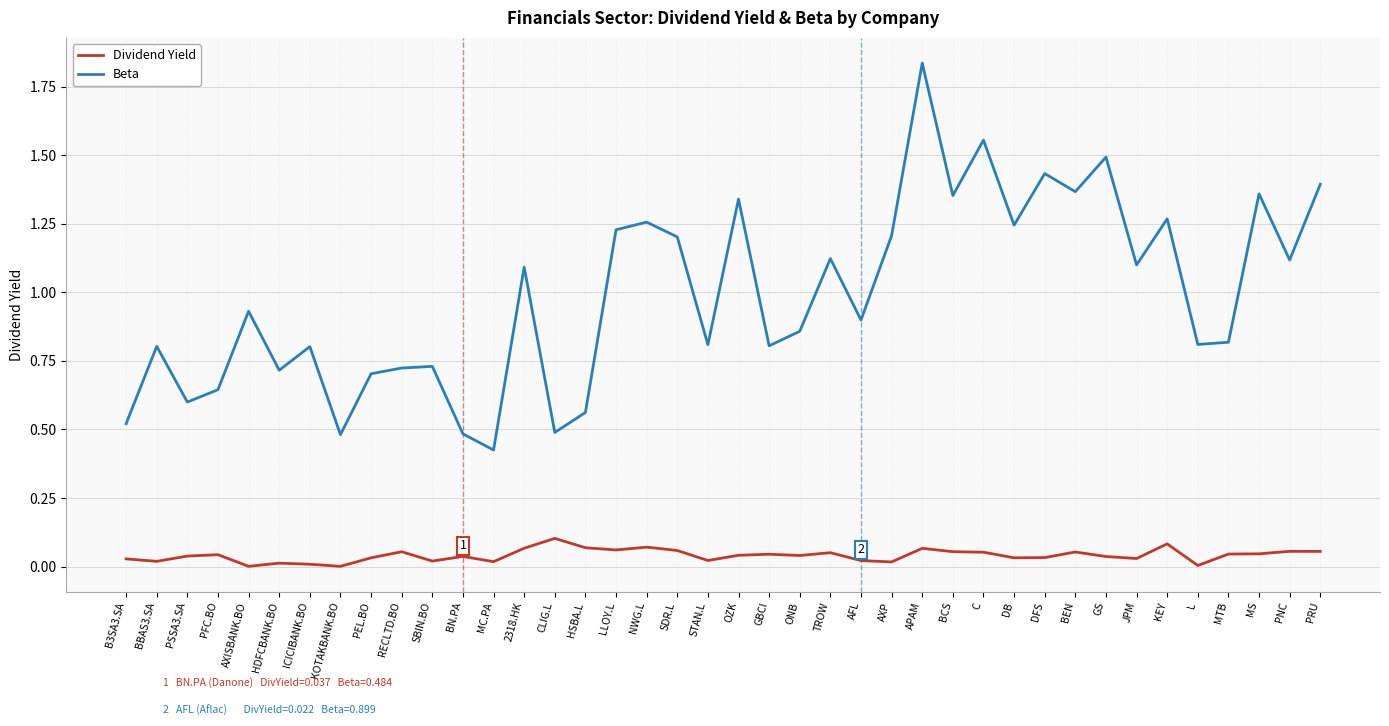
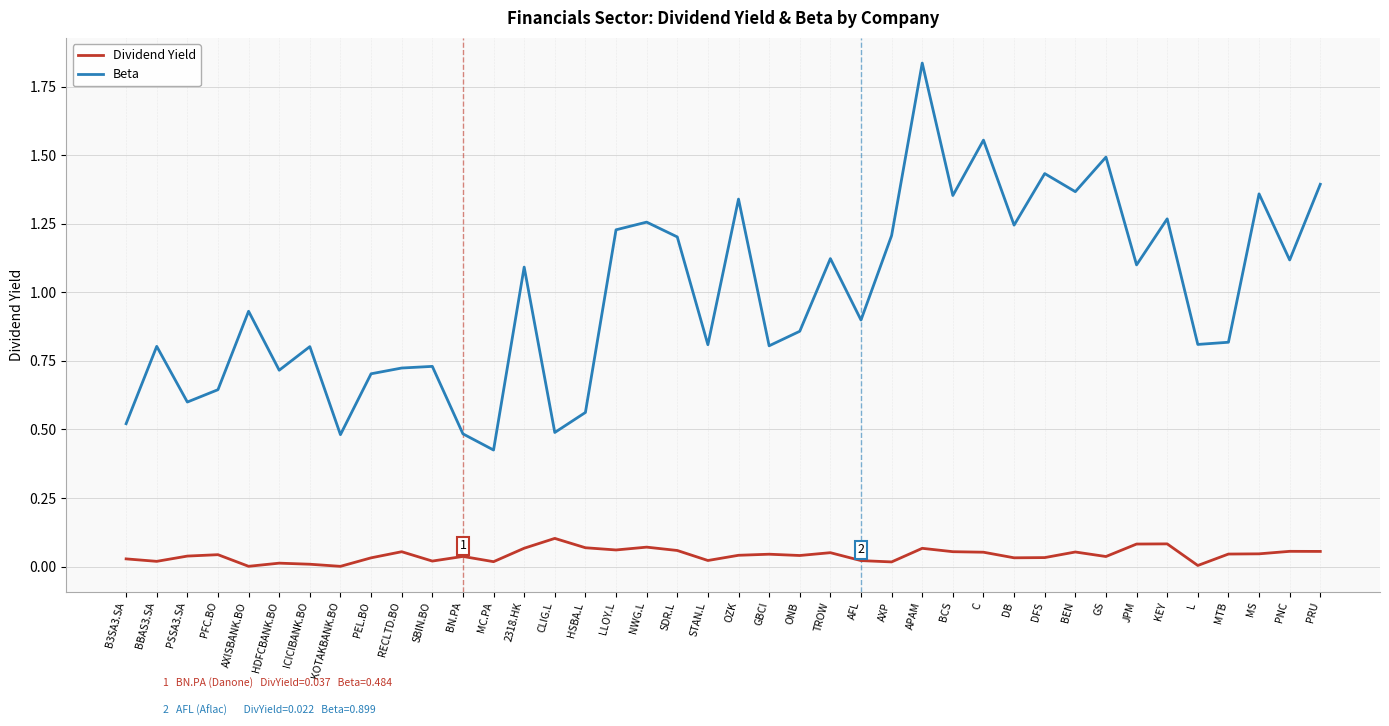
  {
    "Dividend Yield": {
      "B3SA3.SA": 0.03,
      "BBAS3.SA": 0.02,
      "PSSA3.SA": 0.04,
      "PFC.BO": 0.04,
      "AXISBANK.BO": 0.00,
      "HDFCBANK.BO": 0.01,
      "ICICIBANK.BO": 0.01,
      "KOTAKBANK.BO": 0.00,
      "PEL.BO": 0.03,
      "RECLTD.BO": 0.05,
      "SBIN.BO": 0.02,
      "MC.PA": 0.02,
      "2318.HK": 0.07,
      "CLIG.L": 0.10,
      "HSBA.L": 0.07,
      "LLOY.L": 0.06,
      "NWG.L": 0.07,
      "SDR.L": 0.06,
      "STAN.L": 0.02,
      "OZK": 0.04,
      "GBCI": 0.05,
      "ONB": 0.04,
      "TROW": 0.05,
      "AXP": 0.02,
      "APAM": 0.07,
      "BCS": 0.05,
      "C": 0.05,
      "DB": 0.03,
      "DFS": 0.03,
      "BEN": 0.05,
      "GS": 0.04,
-     "JPM": 0.03,
+     "JPM": 0.08,
      "KEY": 0.08,
      "L": 0.00,
      "MTB": 0.05,
      "MS": 0.05,
      "PNC": 0.06,
      "PRU": 0.06
    },
    "Beta": {
      "B3SA3.SA": 0.52,
      "BBAS3.SA": 0.80,
      "PSSA3.SA": 0.60,
      "PFC.BO": 0.65,
      "AXISBANK.BO": 0.93,
      "HDFCBANK.BO": 0.72,
      "ICICIBANK.BO": 0.80,
      "KOTAKBANK.BO": 0.48,
      "PEL.BO": 0.70,
      "RECLTD.BO": 0.72,
      "SBIN.BO": 0.73,
      "BN.PA": 0.48,
      "MC.PA": 0.43,
      "2318.HK": 1.09,
      "CLIG.L": 0.49,
      "HSBA.L": 0.56,
      "LLOY.L": 1.23,
      "NWG.L": 1.26,
      "SDR.L": 1.20,
      "STAN.L": 0.81,
      "OZK": 1.34,
      "GBCI": 0.81,
      "ONB": 0.86,
      "TROW": 1.12,
      "AFL": 0.90,
      "AXP": 1.21,
      "APAM": 1.84,
      "BCS": 1.35,
      "C": 1.56,
      "DB": 1.25,
      "DFS": 1.43,
      "BEN": 1.37,
      "GS": 1.49,
      "JPM": 1.10,
      "KEY": 1.27,
      "L": 0.81,
      "MTB": 0.82,
      "MS": 1.36,
      "PNC": 1.12,
      "PRU": 1.39
    }
  }
